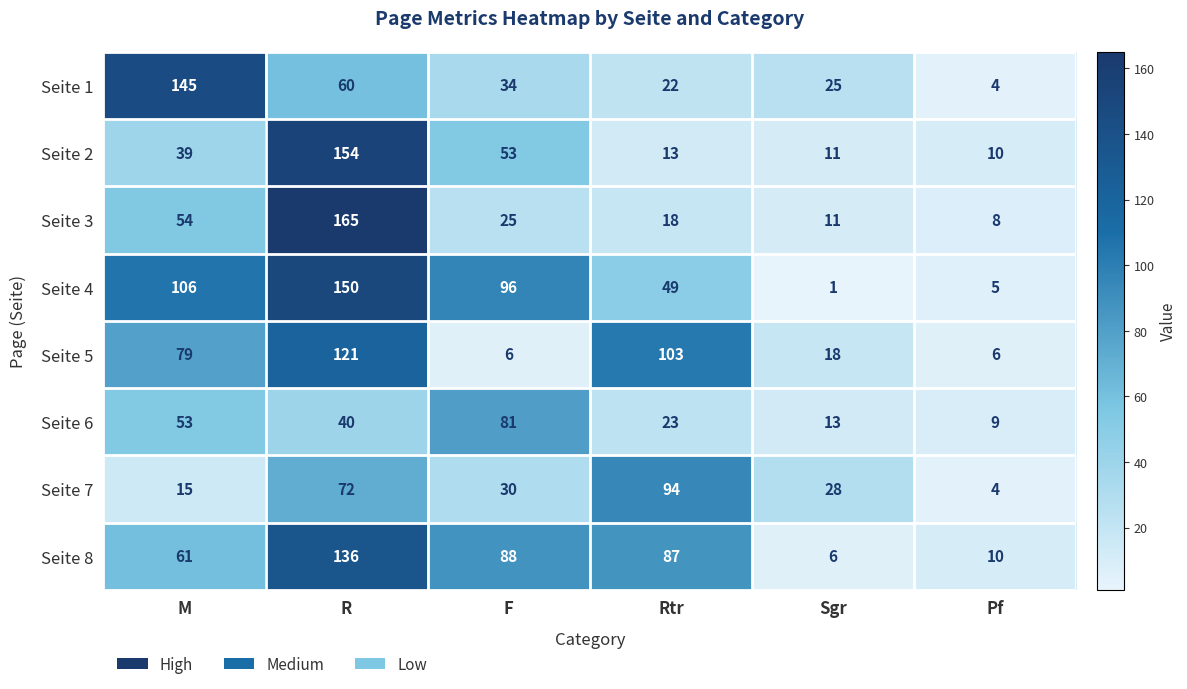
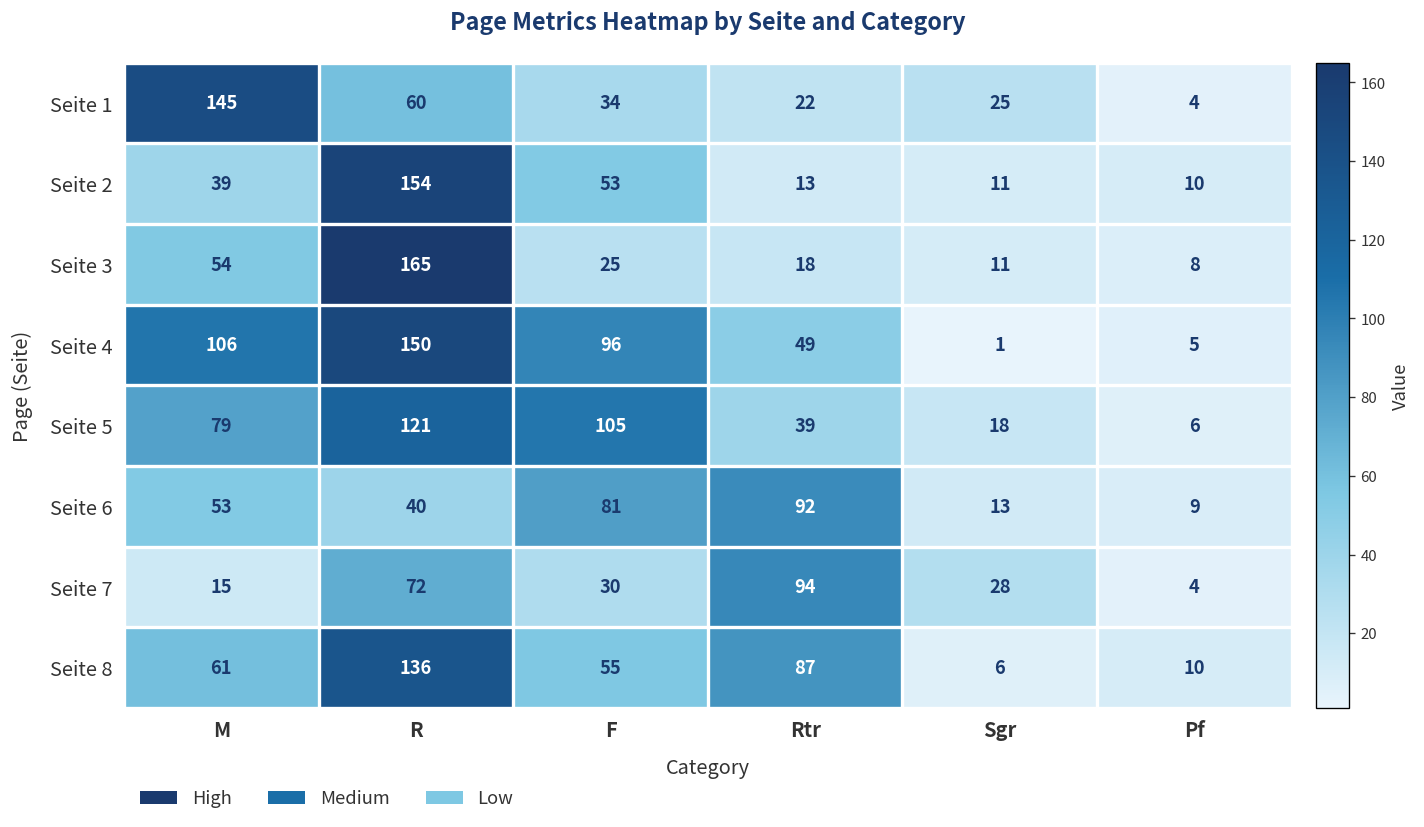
  {
    "Seite 1": {
      "M": 145,
      "R": 60,
      "F": 34,
      "Rtr": 22,
      "Sgr": 25,
      "Pf": 4
    },
    "Seite 2": {
      "M": 39,
      "R": 154,
      "F": 53,
      "Rtr": 13,
      "Sgr": 11,
      "Pf": 10
    },
    "Seite 3": {
      "M": 54,
      "R": 165,
      "F": 25,
      "Rtr": 18,
      "Sgr": 11,
      "Pf": 8
    },
    "Seite 4": {
      "M": 106,
      "R": 150,
      "F": 96,
      "Rtr": 49,
      "Sgr": 1,
      "Pf": 5
    },
    "Seite 5": {
      "M": 79,
      "R": 121,
-     "F": 6,
-     "Rtr": 103,
+     "F": 105,
+     "Rtr": 39,
      "Sgr": 18,
      "Pf": 6
    },
    "Seite 6": {
      "M": 53,
      "R": 40,
      "F": 81,
-     "Rtr": 23,
+     "Rtr": 92,
      "Sgr": 13,
      "Pf": 9
    },
    "Seite 7": {
      "M": 15,
      "R": 72,
      "F": 30,
      "Rtr": 94,
      "Sgr": 28,
      "Pf": 4
    },
    "Seite 8": {
      "M": 61,
      "R": 136,
-     "F": 88,
+     "F": 55,
      "Rtr": 87,
      "Sgr": 6,
      "Pf": 10
    }
  }
